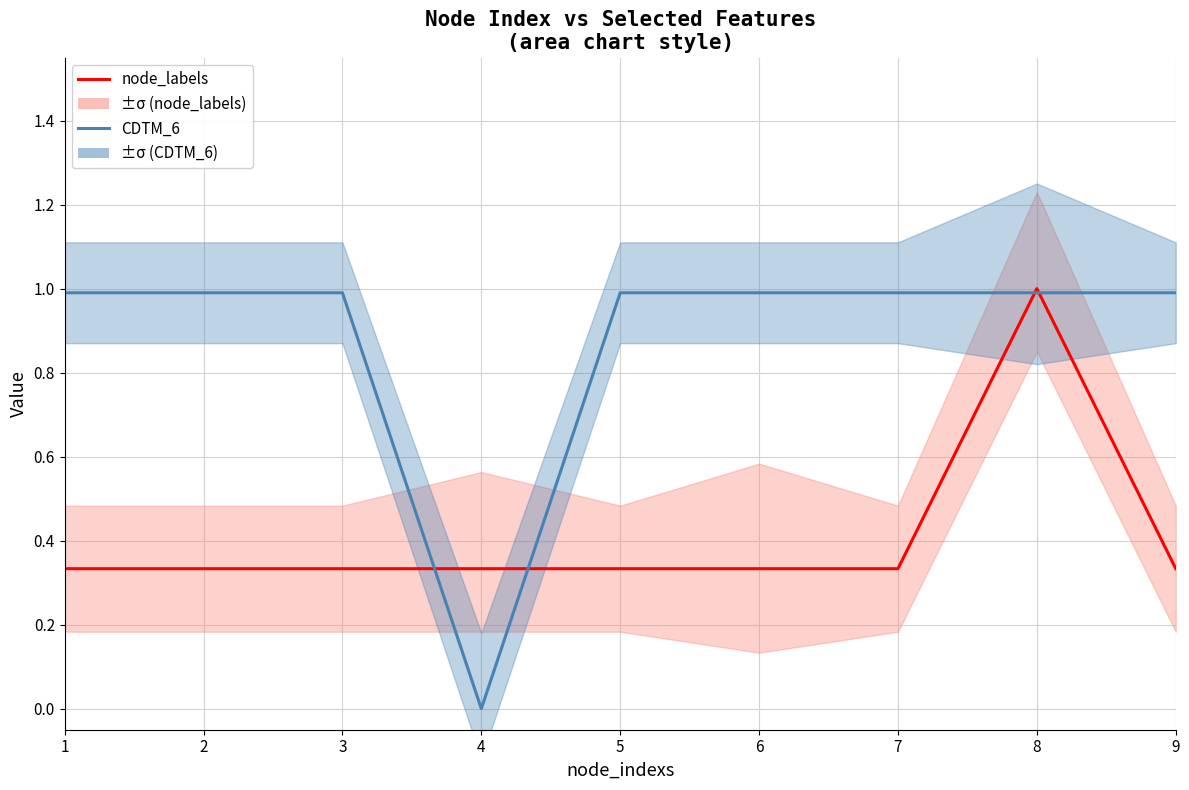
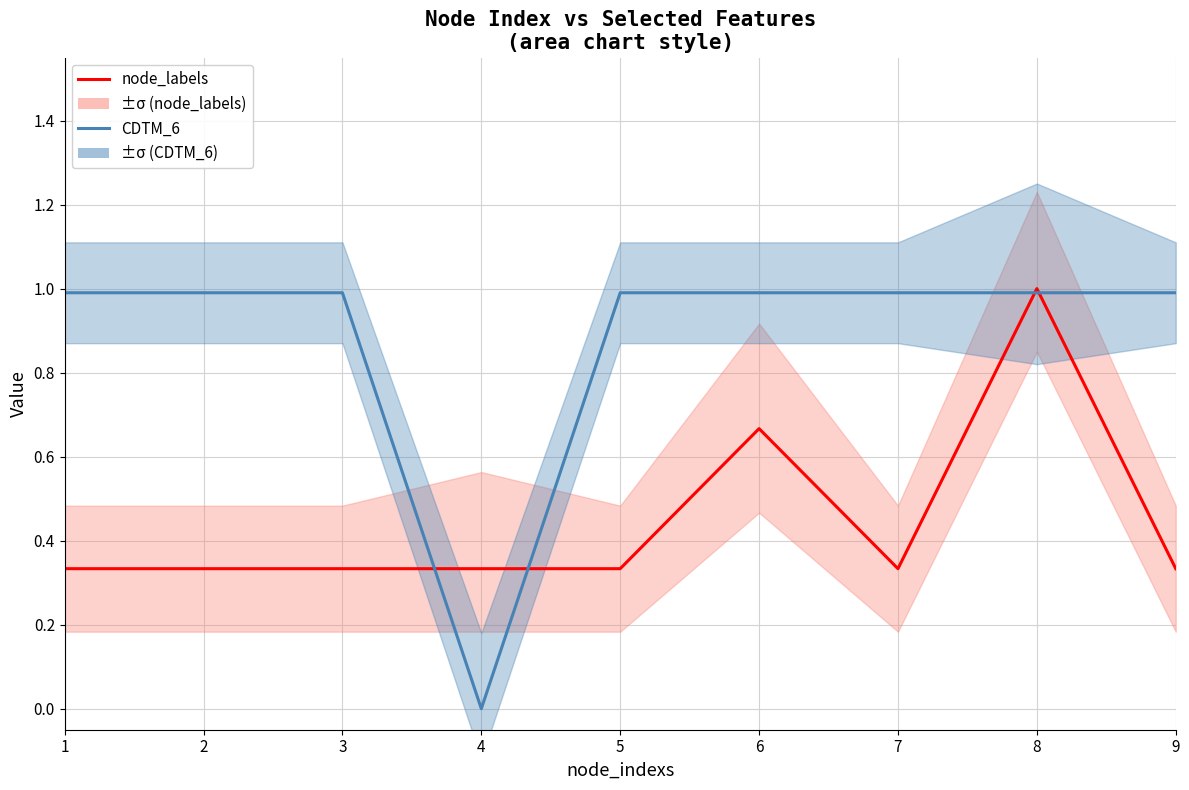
  {
    "node_labels": {
      "1": 0.33,
      "2": 0.33,
      "3": 0.33,
      "4": 0.33,
      "5": 0.33,
-     "6": 0.33,
+     "6": 0.67,
      "7": 0.33,
      "8": 1.00,
      "9": 0.33
    }
  }
